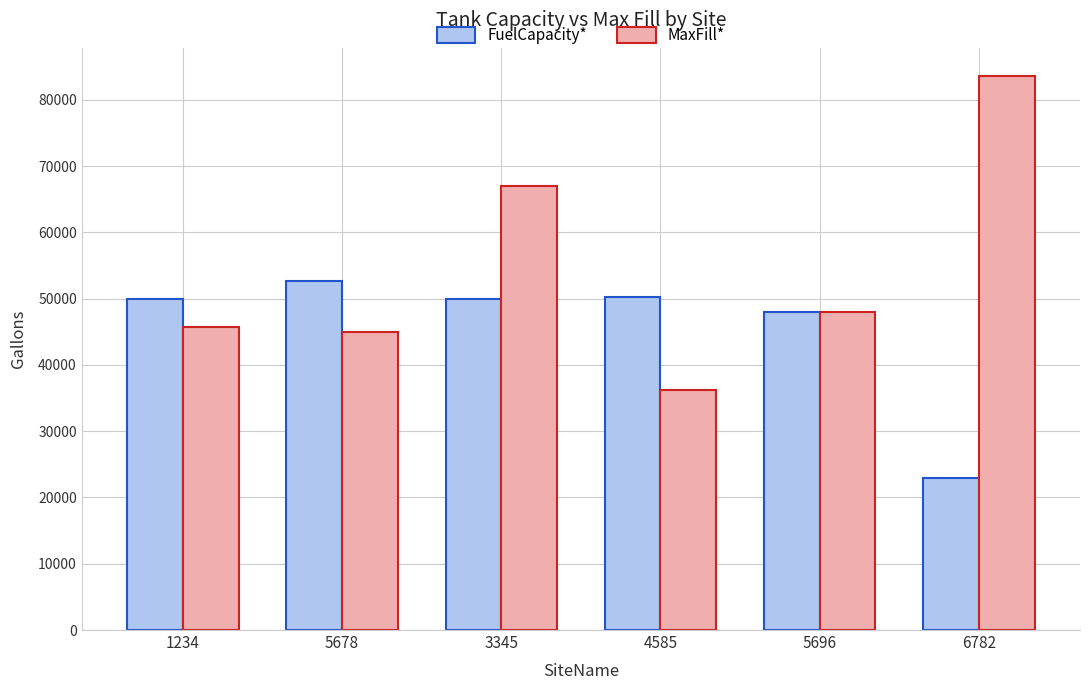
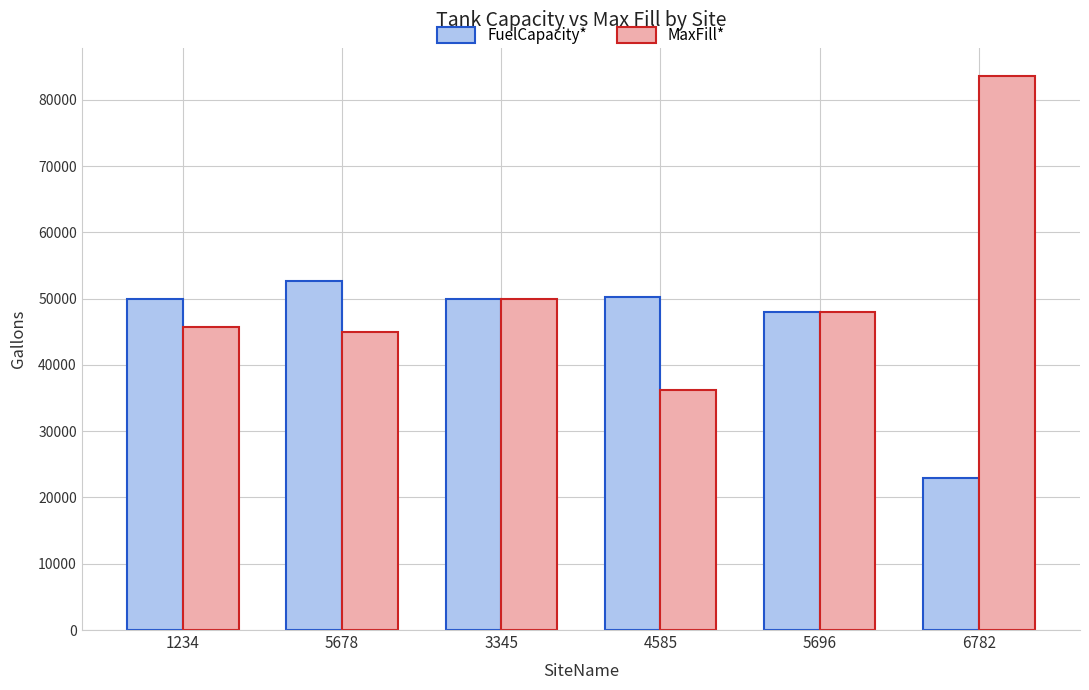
  {
    "FuelCapacity*": {
      "1234": 50000,
      "5678": 53000,
      "3345": 50000,
      "4585": 50000,
      "5696": 48000,
      "6782": 23000
    },
    "MaxFill*": {
      "1234": 46000,
      "5678": 45000,
-     "3345": 67000,
+     "3345": 50000,
      "4585": 36000,
      "5696": 48000,
      "6782": 84000
    }
  }
